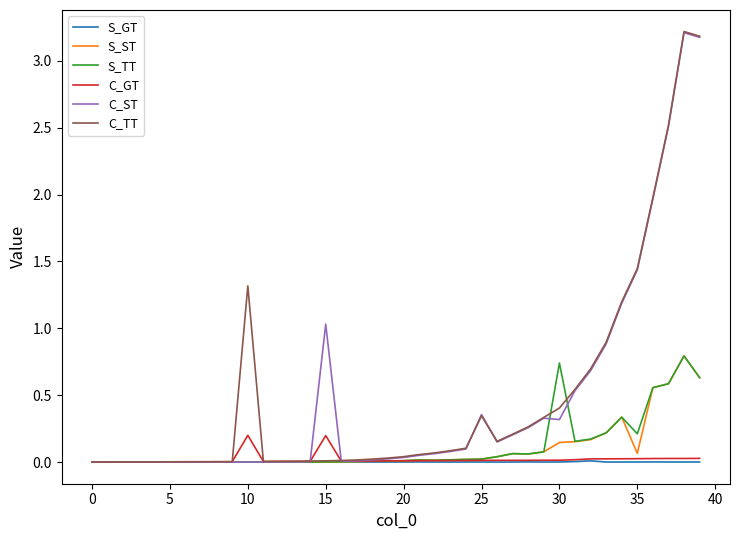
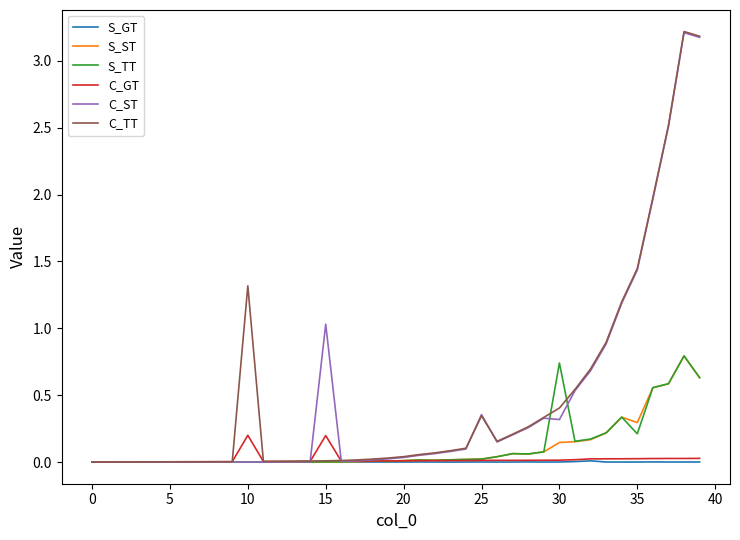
  {
    "S_GT": {
      "35": 0.00
    },
    "S_ST": {
      "30": 0.15,
-     "35": 0.07
+     "35": 0.30
    },
    "S_TT": {
      "30": 0.74,
      "35": 0.21
    },
    "C_GT": {
      "10": 0.20,
      "15": 0.20,
      "35": 0.03
    },
    "C_ST": {
      "15": 1.03,
      "30": 0.32
    },
    "C_TT": {
      "10": 1.32,
      "30": 0.40
    }
  }
